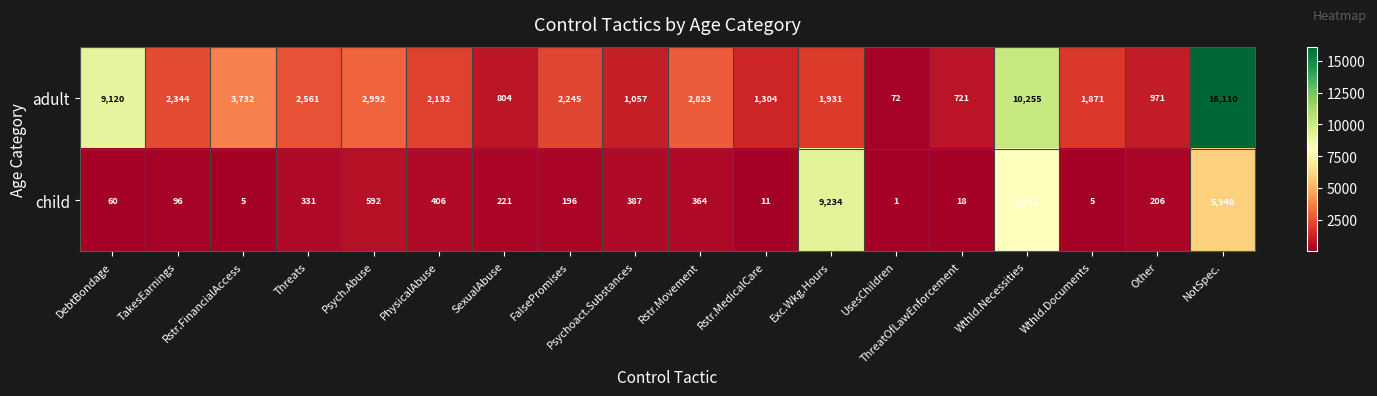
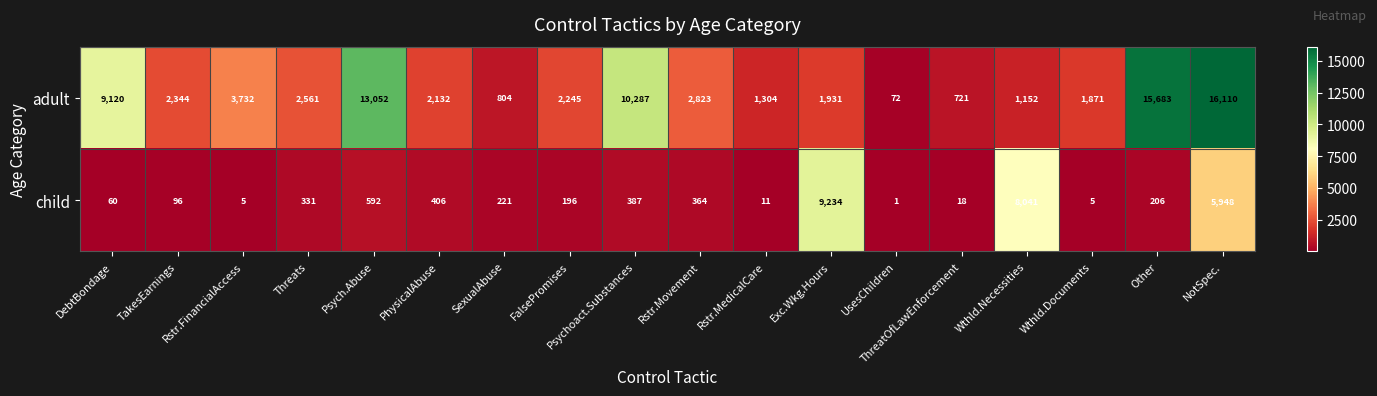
  {
    "adult": {
      "DebtBondage": "9,120",
      "TakesEarnings": "2,344",
      "Rstr.FinancialAccess": "3,732",
      "Threats": "2,561",
-     "Psych.Abuse": "2,992",
+     "Psych.Abuse": "13,052",
      "PhysicalAbuse": "2,132",
      "SexualAbuse": "804",
      "FalsePromises": "2,245",
-     "Psychoact.Substances": "1,057",
+     "Psychoact.Substances": "10,287",
      "Rstr.Movement": "2,823",
      "Rstr.MedicalCare": "1,304",
      "Exc.Wkg.Hours": "1,931",
      "UsesChildren": "72",
      "ThreatOfLawEnforcement": "721",
-     "Wthld.Necessities": "10,255",
+     "Wthld.Necessities": "1,152",
      "Wthld.Documents": "1,871",
-     "Other": "971",
+     "Other": "15,683",
      "NotSpec.": "16,110"
    },
    "child": {
      "DebtBondage": "60",
      "TakesEarnings": "96",
      "Rstr.FinancialAccess": "5",
      "Threats": "331",
      "Psych.Abuse": "592",
      "PhysicalAbuse": "406",
      "SexualAbuse": "221",
      "FalsePromises": "196",
      "Psychoact.Substances": "387",
      "Rstr.Movement": "364",
      "Rstr.MedicalCare": "11",
      "Exc.Wkg.Hours": "9,234",
      "UsesChildren": "1",
      "ThreatOfLawEnforcement": "18",
      "Wthld.Necessities": "8,041",
      "Wthld.Documents": "5",
      "Other": "206",
      "NotSpec.": "5,948"
    }
  }
